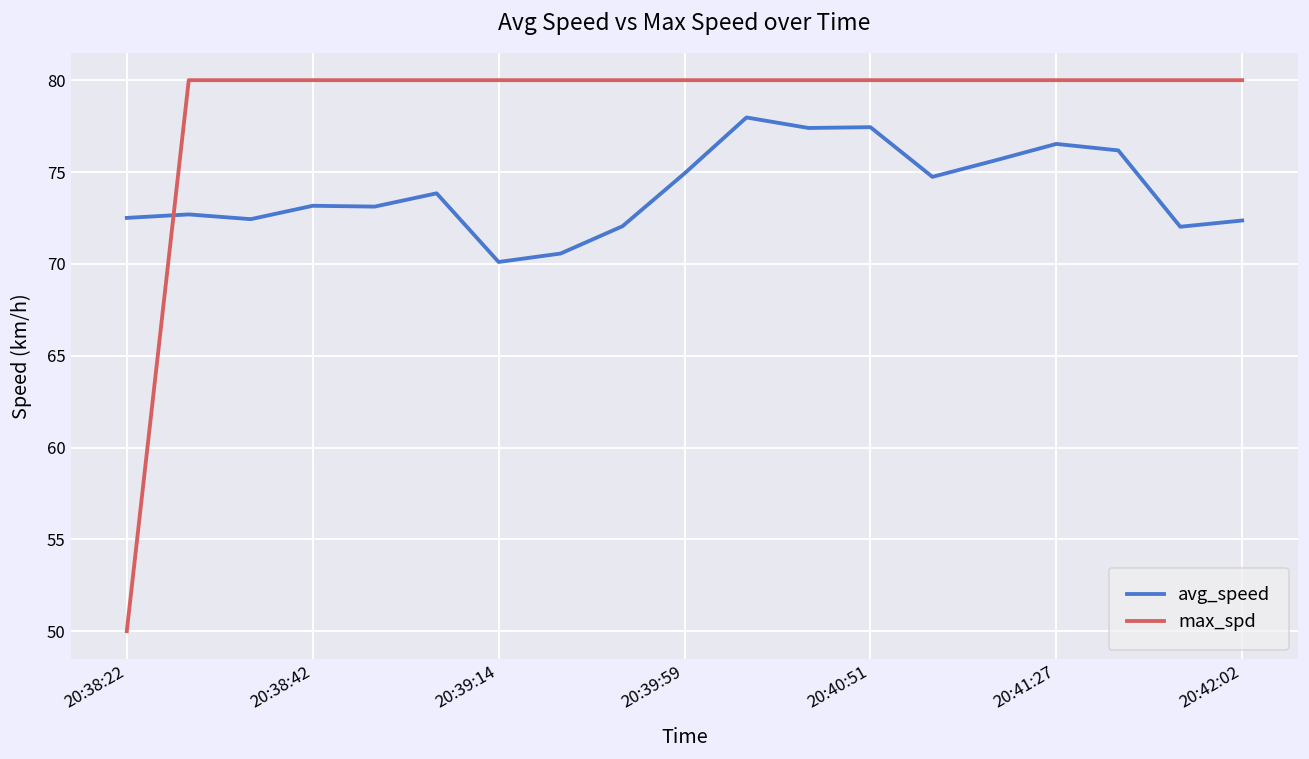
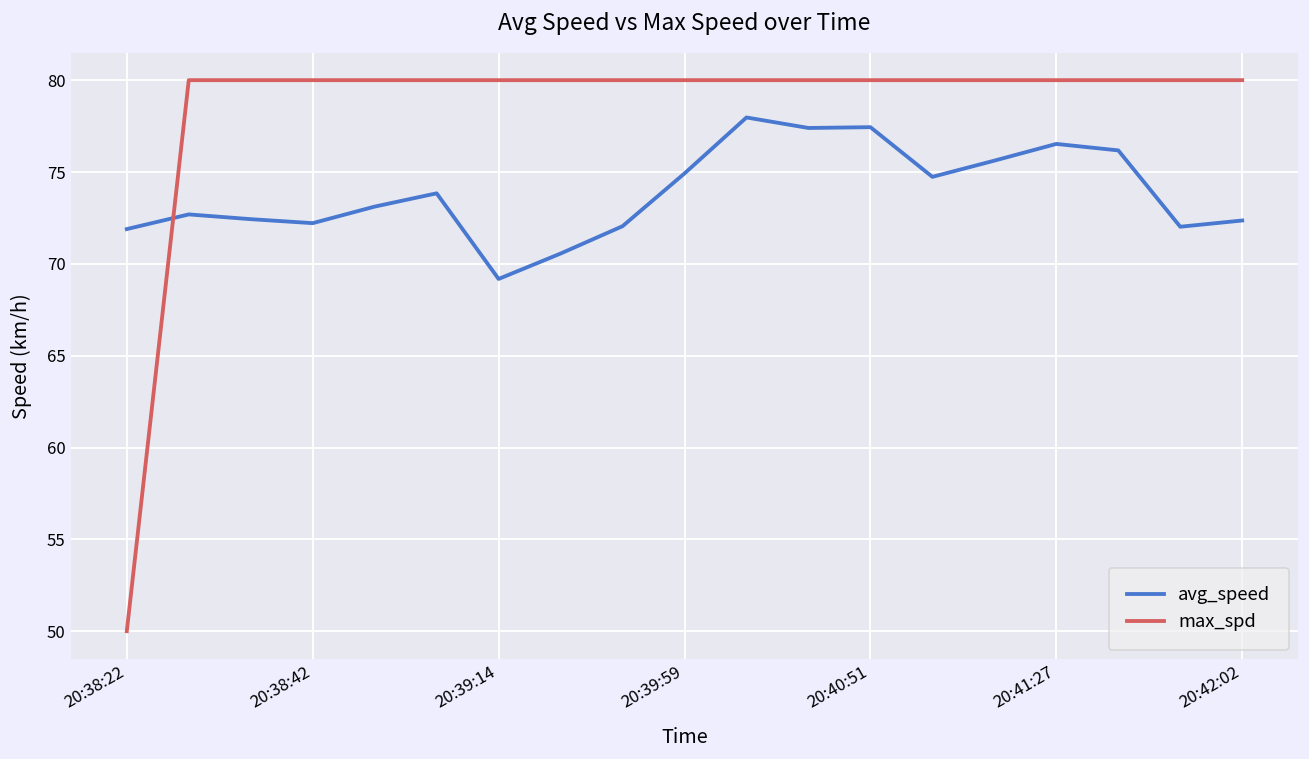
  {
    "avg_speed": {
-     "20:38:22": 72.5,
-     "20:38:42": 73.2,
-     "20:39:14": 70.1,
+     "20:38:22": 71.9,
+     "20:38:42": 72.2,
+     "20:39:14": 69.2,
      "20:39:59": 74.9,
      "20:40:51": 77.4,
      "20:41:27": 76.5,
      "20:42:02": 72.4
    },
    "max_spd": {
      "20:38:22": 50.0,
      "20:38:42": 80.0,
      "20:39:14": 80.0,
      "20:39:59": 80.0,
      "20:40:51": 80.0,
      "20:41:27": 80.0,
      "20:42:02": 80.0
    }
  }
